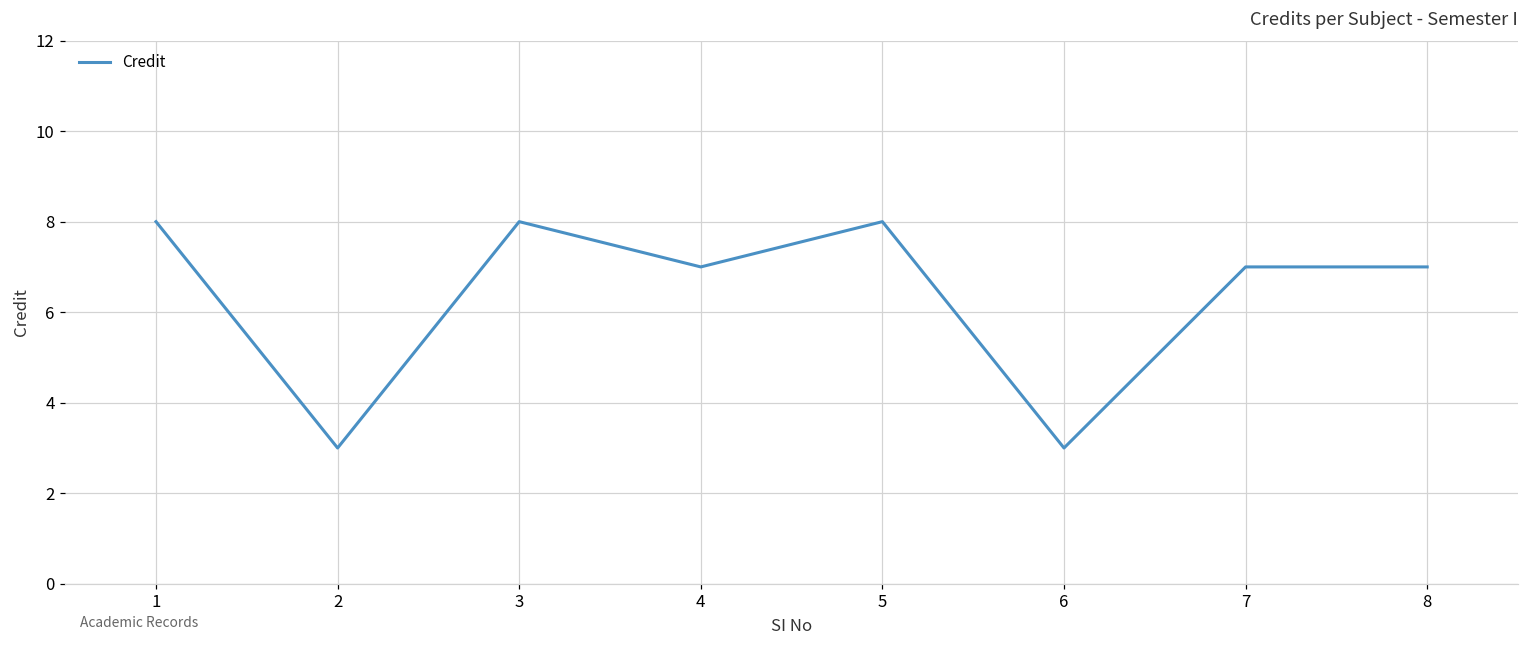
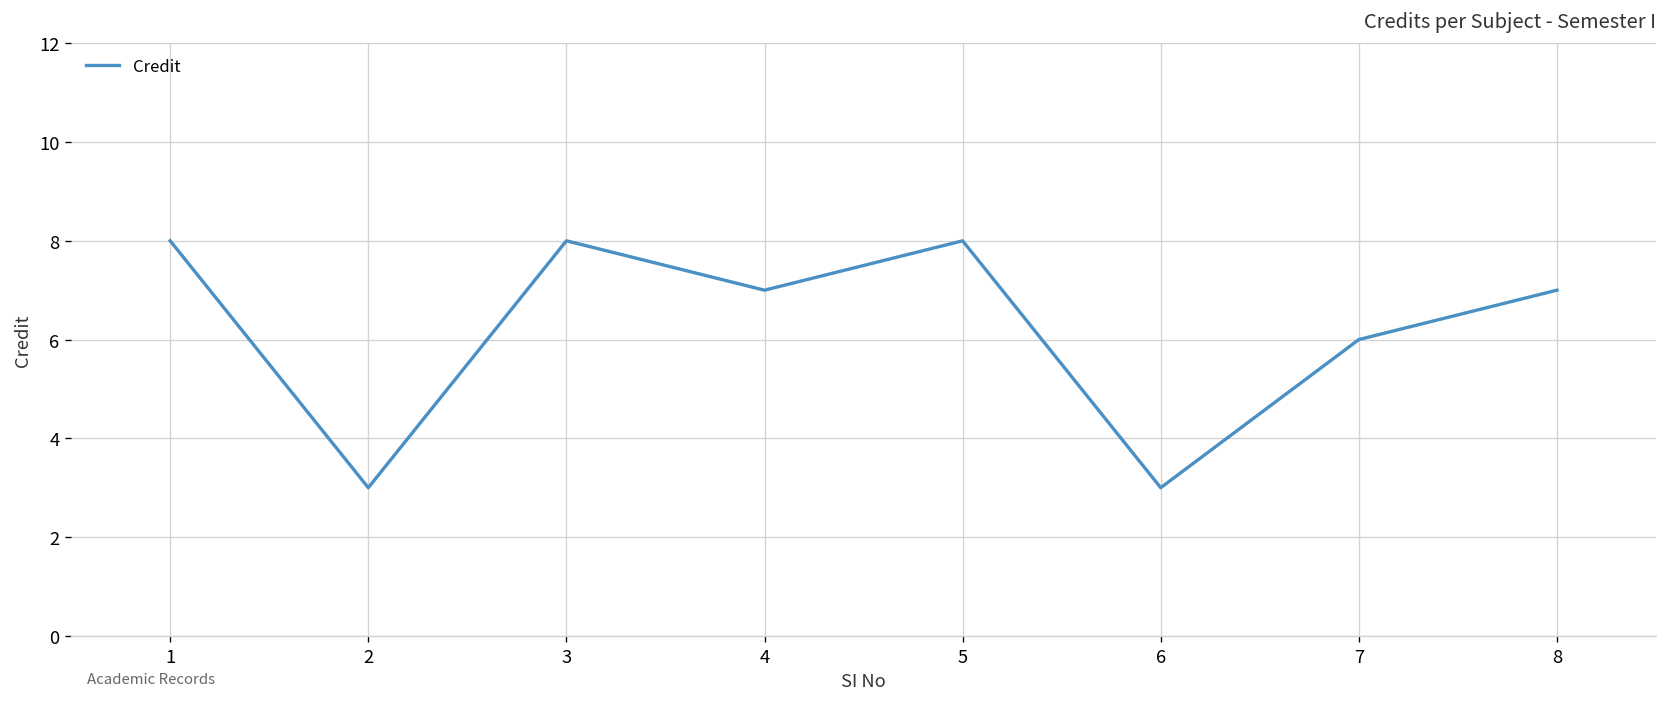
  {
    "1": 8,
    "2": 3,
    "3": 8,
    "4": 7,
    "5": 8,
    "6": 3,
-   "7": 7,
+   "7": 6,
    "8": 7
  }
